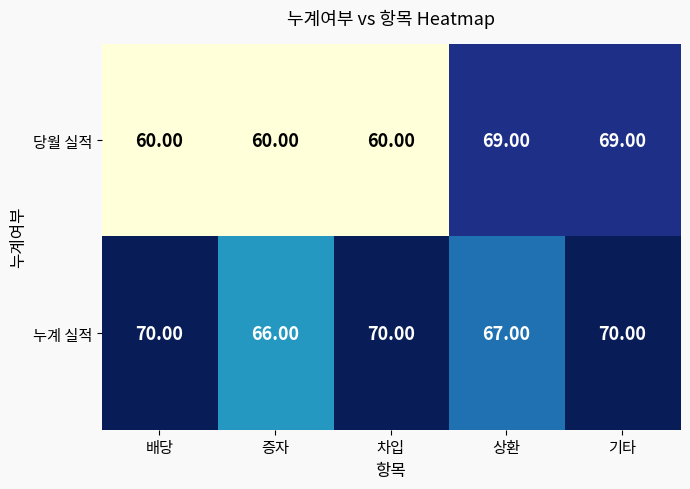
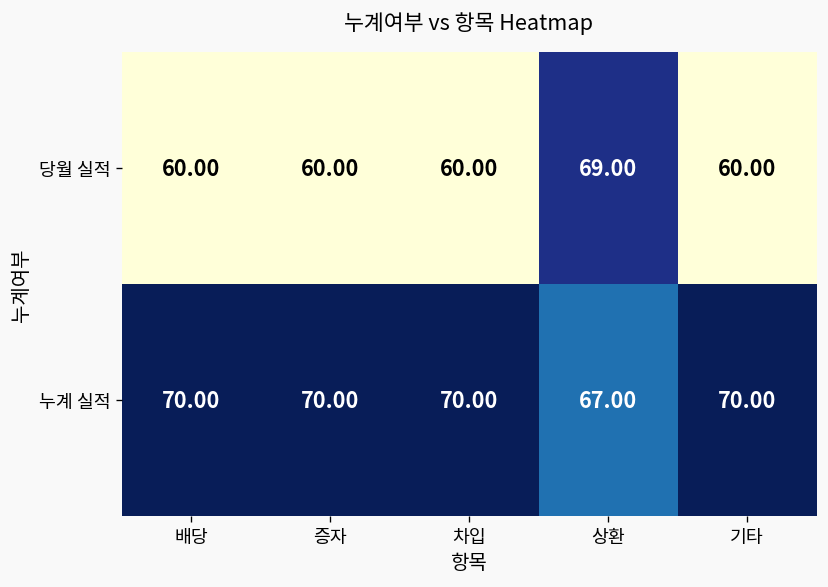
  {
    "당월 실적": {
      "배당": 60.00,
      "증자": 60.00,
      "차입": 60.00,
      "상환": 69.00,
-     "기타": 69.00
+     "기타": 60.00
    },
    "누계 실적": {
      "배당": 70.00,
-     "증자": 66.00,
+     "증자": 70.00,
      "차입": 70.00,
      "상환": 67.00,
      "기타": 70.00
    }
  }
